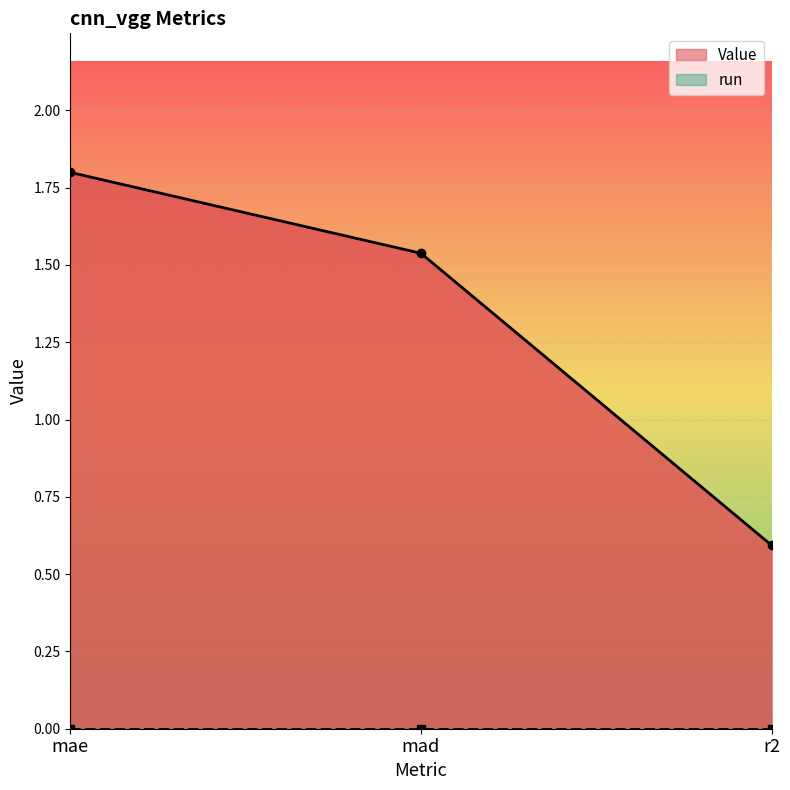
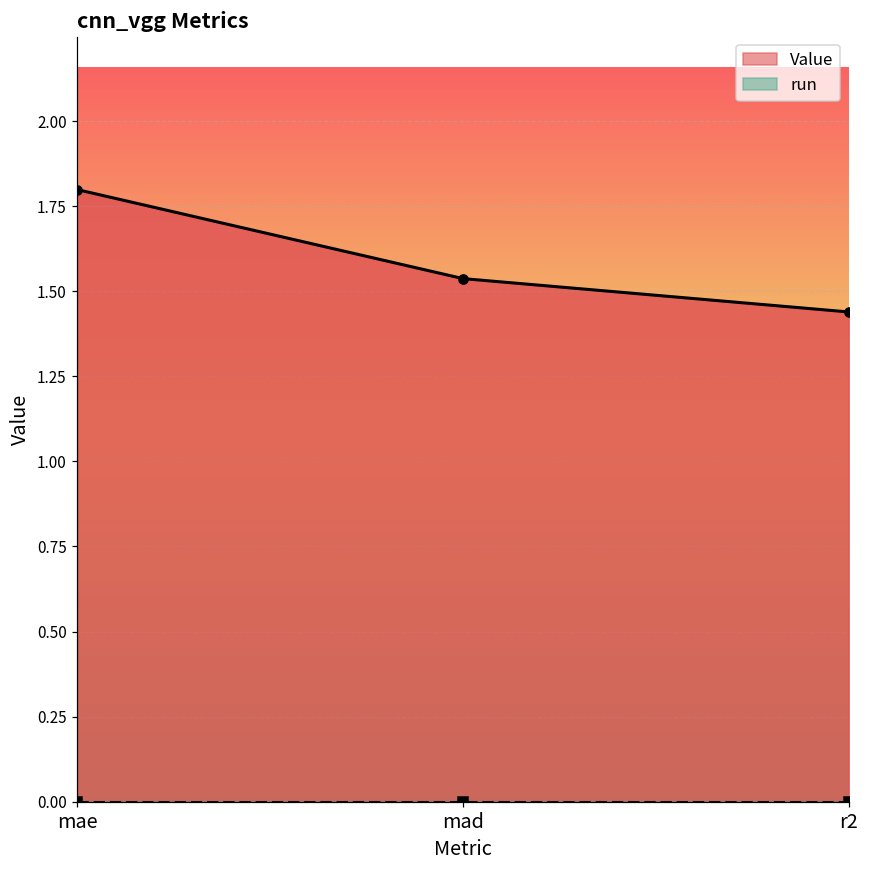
  {
    "Value": {
      "mae": 1.80,
      "mad": 1.54,
-     "r2": 0.59
+     "r2": 1.44
    },
    "run": {
      "mae": 0.00,
      "mad": 0.00,
      "r2": 0.00
    }
  }
